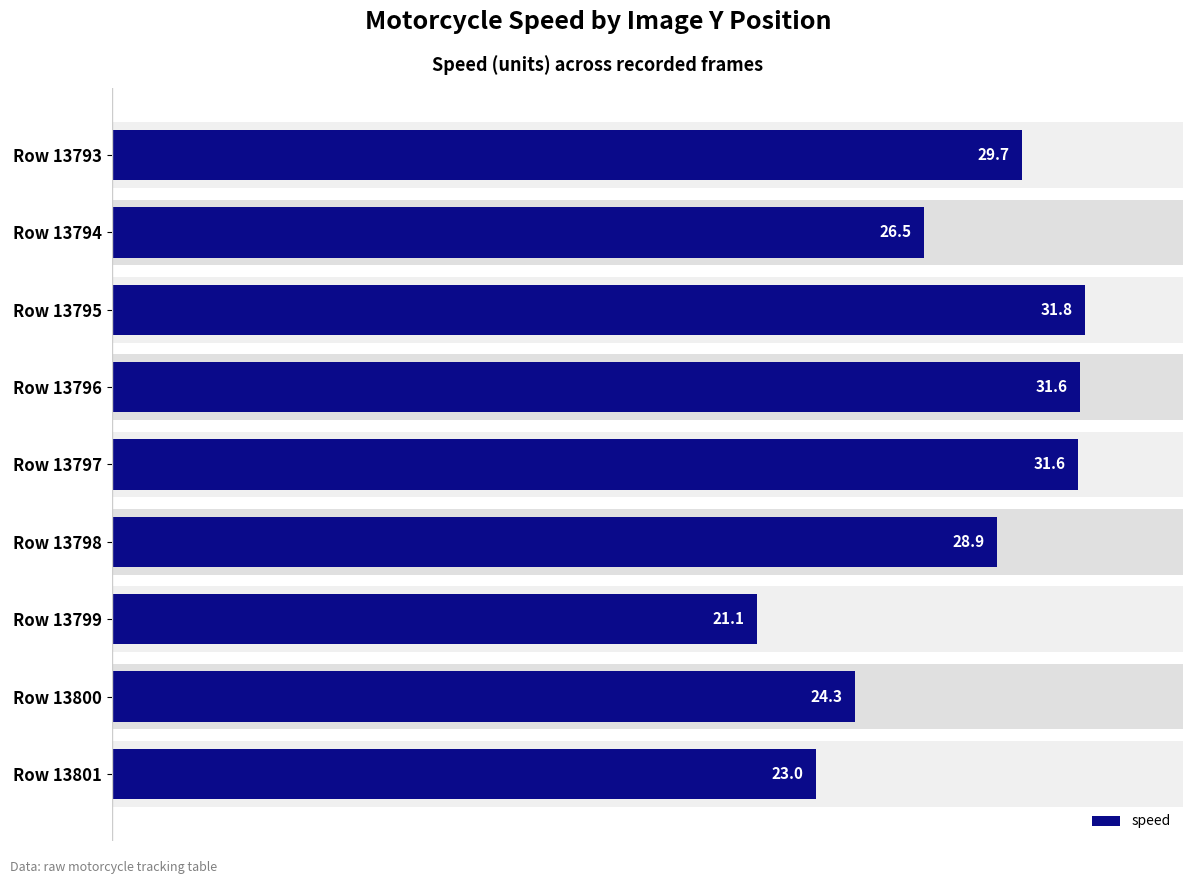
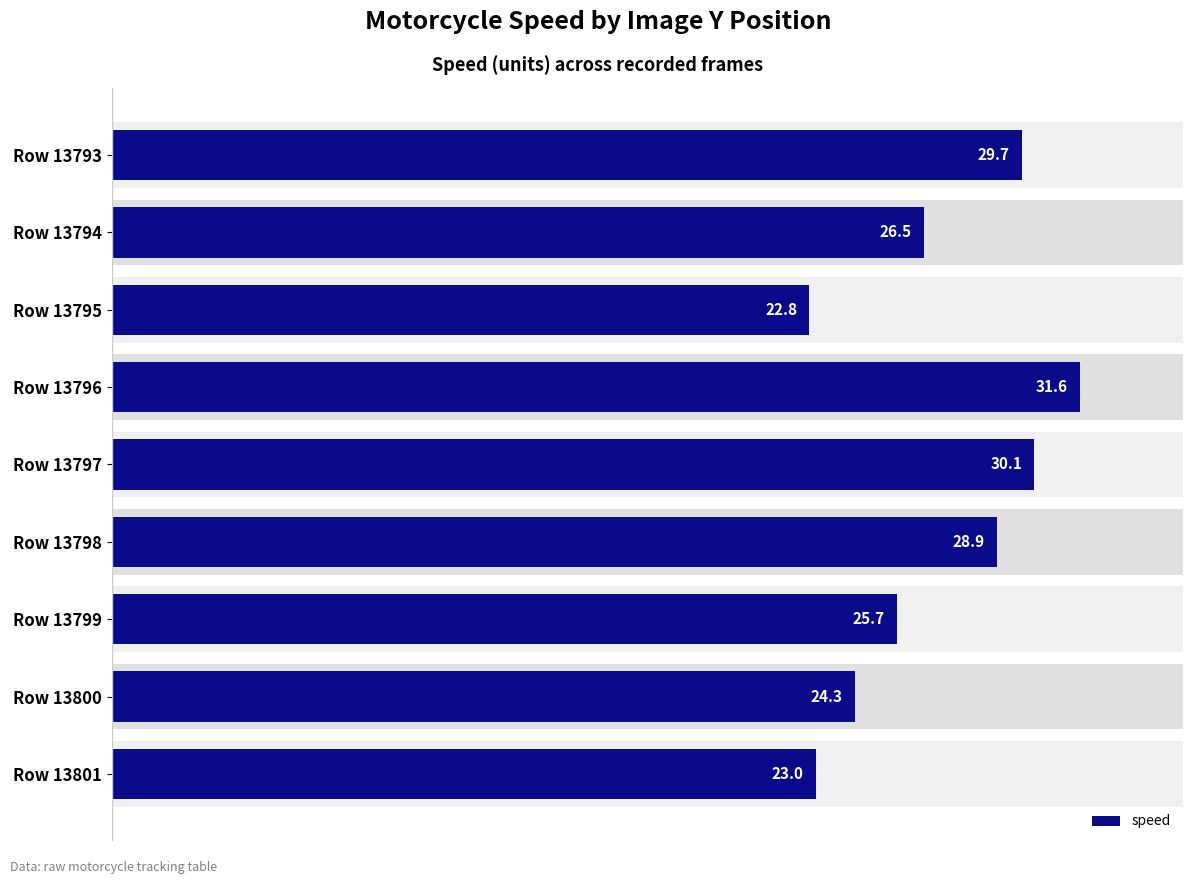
  {
    "speed": {
-     "Row 13795": 31.8,
-     "Row 13797": 31.6,
-     "Row 13799": 21.1
+     "Row 13795": 22.8,
+     "Row 13797": 30.1,
+     "Row 13799": 25.7
    }
  }
